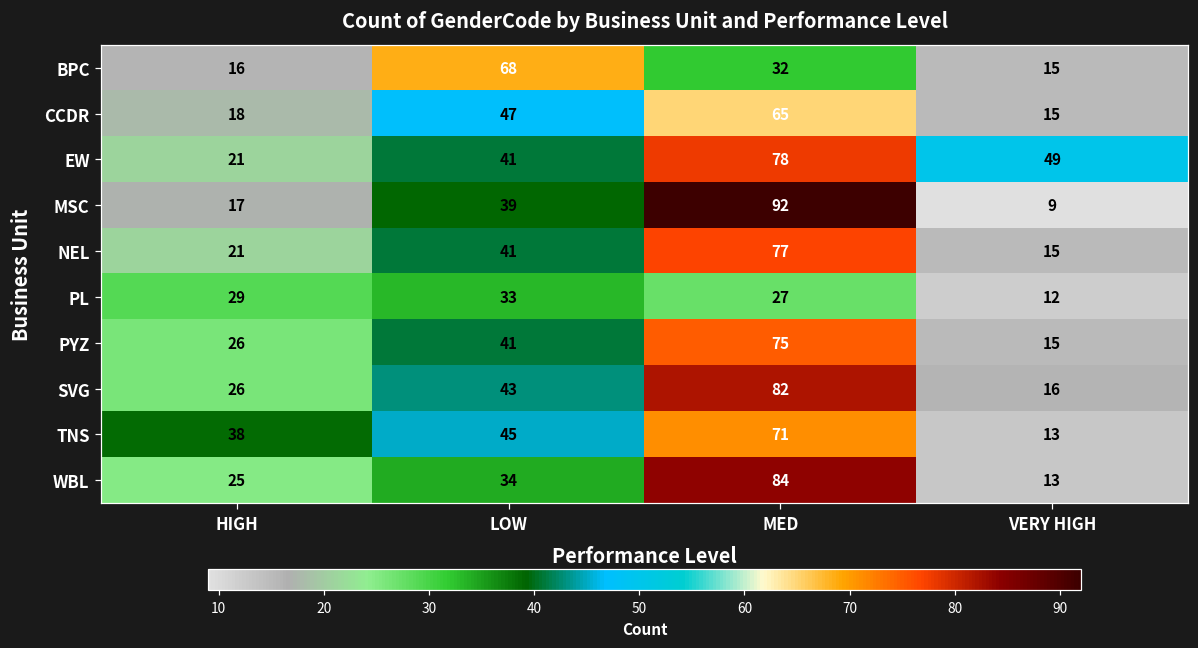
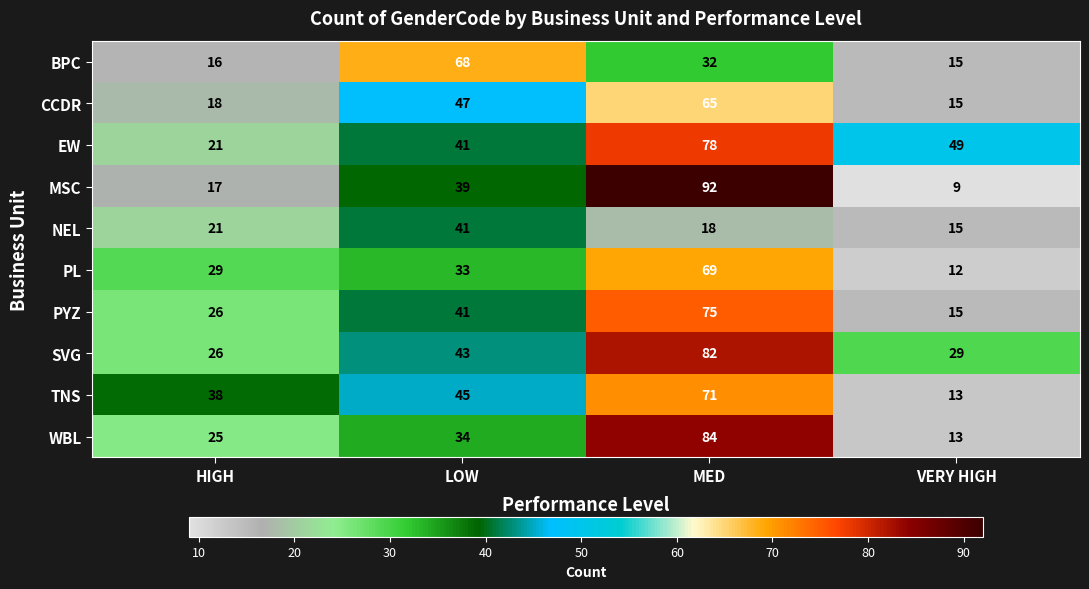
  {
    "BPC": {
      "HIGH": 16,
      "LOW": 68,
      "MED": 32,
      "VERY HIGH": 15
    },
    "CCDR": {
      "HIGH": 18,
      "LOW": 47,
      "MED": 65,
      "VERY HIGH": 15
    },
    "EW": {
      "HIGH": 21,
      "LOW": 41,
      "MED": 78,
      "VERY HIGH": 49
    },
    "MSC": {
      "HIGH": 17,
      "LOW": 39,
      "MED": 92,
      "VERY HIGH": 9
    },
    "NEL": {
      "HIGH": 21,
      "LOW": 41,
-     "MED": 77,
+     "MED": 18,
      "VERY HIGH": 15
    },
    "PL": {
      "HIGH": 29,
      "LOW": 33,
-     "MED": 27,
+     "MED": 69,
      "VERY HIGH": 12
    },
    "PYZ": {
      "HIGH": 26,
      "LOW": 41,
      "MED": 75,
      "VERY HIGH": 15
    },
    "SVG": {
      "HIGH": 26,
      "LOW": 43,
      "MED": 82,
-     "VERY HIGH": 16
+     "VERY HIGH": 29
    },
    "TNS": {
      "HIGH": 38,
      "LOW": 45,
      "MED": 71,
      "VERY HIGH": 13
    },
    "WBL": {
      "HIGH": 25,
      "LOW": 34,
      "MED": 84,
      "VERY HIGH": 13
    }
  }
